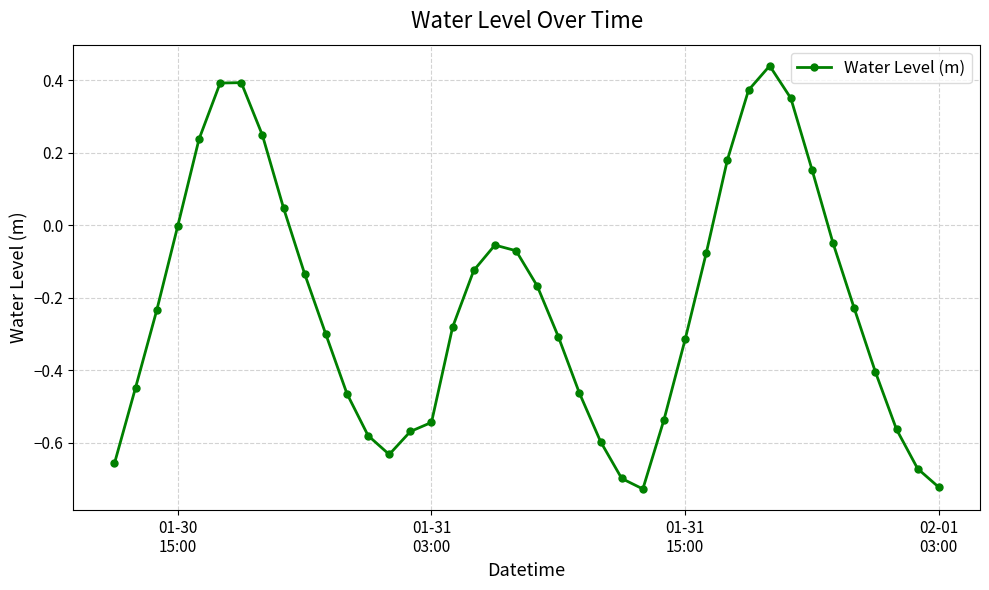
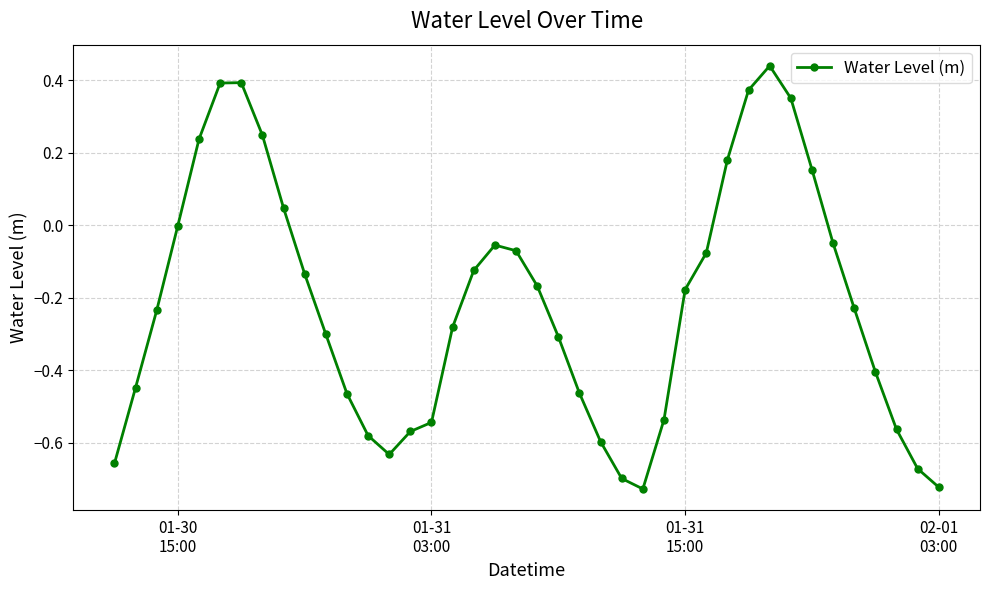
  {
    "01-30 15:00": 0.00,
    "01-31 03:00": -0.54,
-   "01-31 15:00": -0.32,
+   "01-31 15:00": -0.18,
    "02-01 03:00": -0.72
  }
